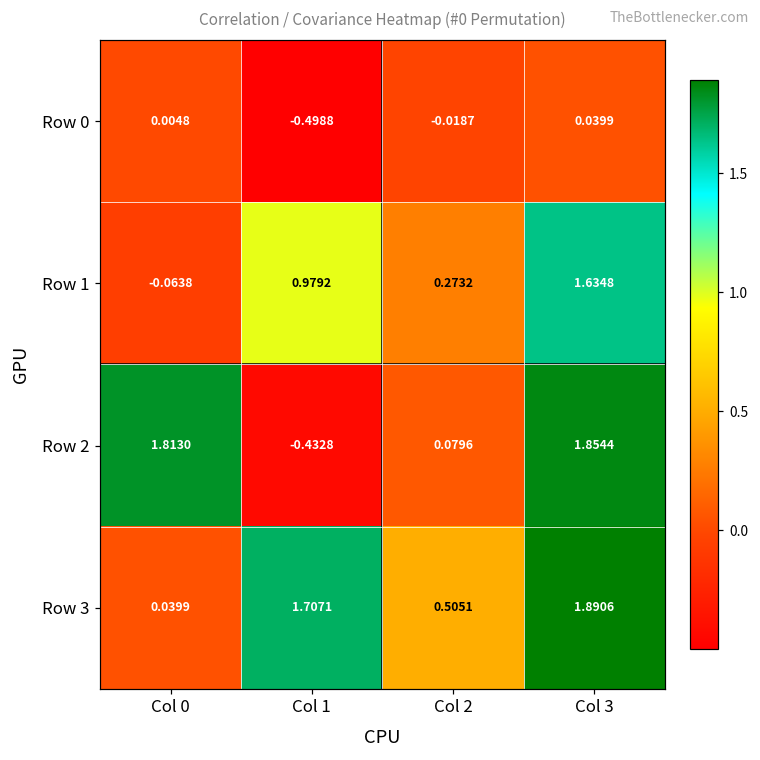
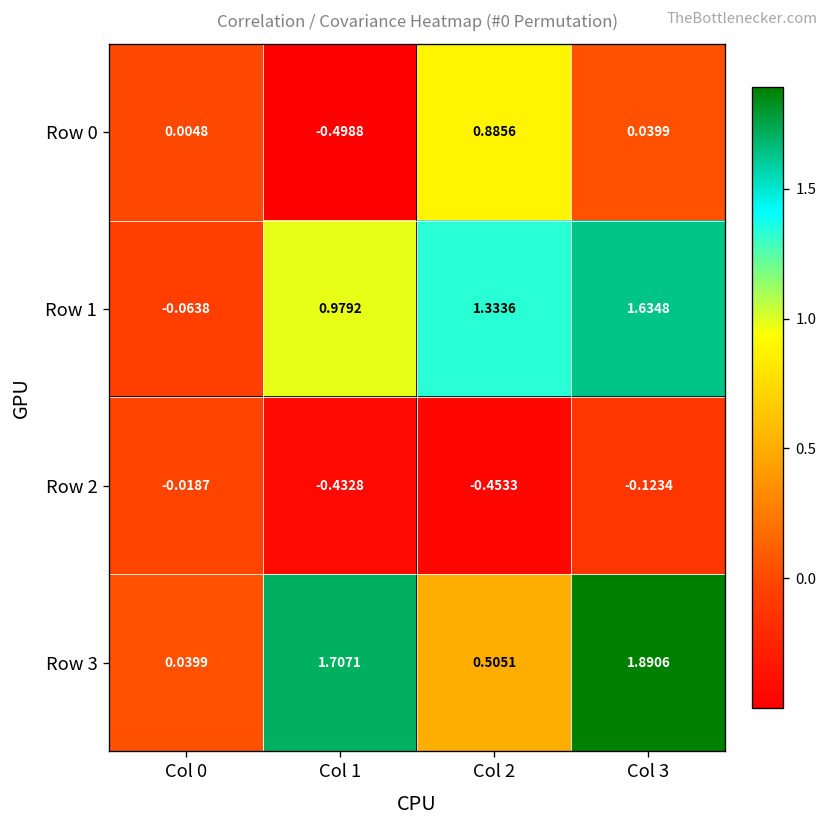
  {
    "Row 0": {
      "Col 0": 0.0048,
      "Col 1": -0.4988,
-     "Col 2": -0.0187,
+     "Col 2": 0.8856,
      "Col 3": 0.0399
    },
    "Row 1": {
      "Col 0": -0.0638,
      "Col 1": 0.9792,
-     "Col 2": 0.2732,
+     "Col 2": 1.3336,
      "Col 3": 1.6348
    },
    "Row 2": {
-     "Col 0": 1.8130,
+     "Col 0": -0.0187,
      "Col 1": -0.4328,
-     "Col 2": 0.0796,
-     "Col 3": 1.8544
+     "Col 2": -0.4533,
+     "Col 3": -0.1234
    },
    "Row 3": {
      "Col 0": 0.0399,
      "Col 1": 1.7071,
      "Col 2": 0.5051,
      "Col 3": 1.8906
    }
  }
